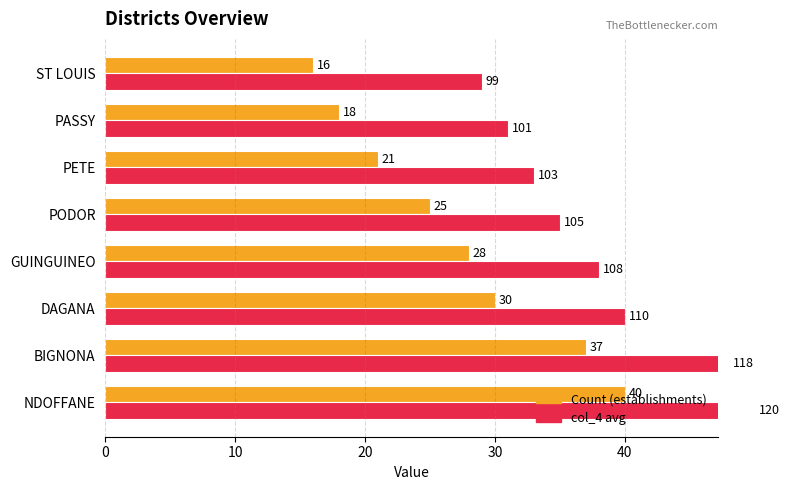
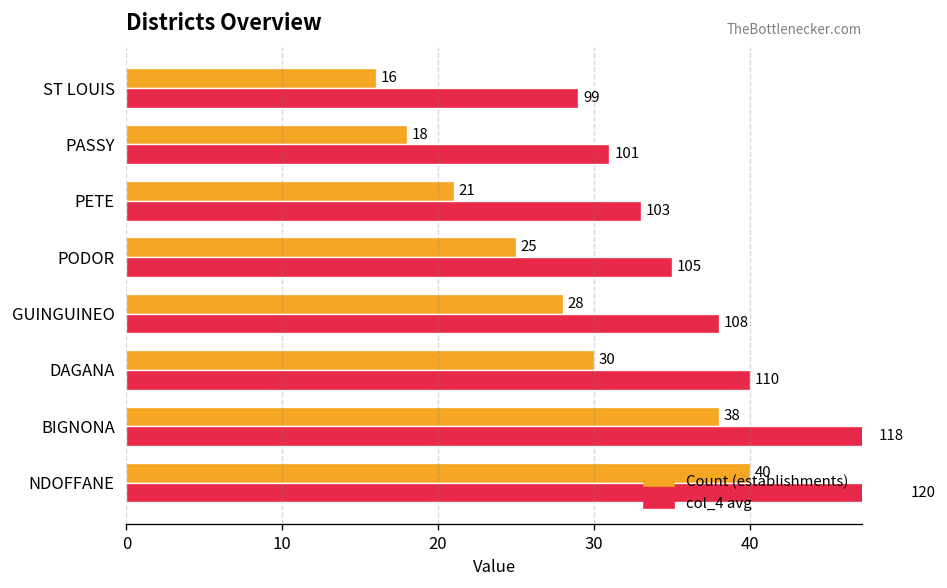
  {
    "Count (establishments)": {
      "ST LOUIS": 16,
      "PASSY": 18,
      "PETE": 21,
      "PODOR": 25,
      "GUINGUINEO": 28,
      "DAGANA": 30,
-     "BIGNONA": 37,
+     "BIGNONA": 38,
      "NDOFFANE": 40
    }
  }
